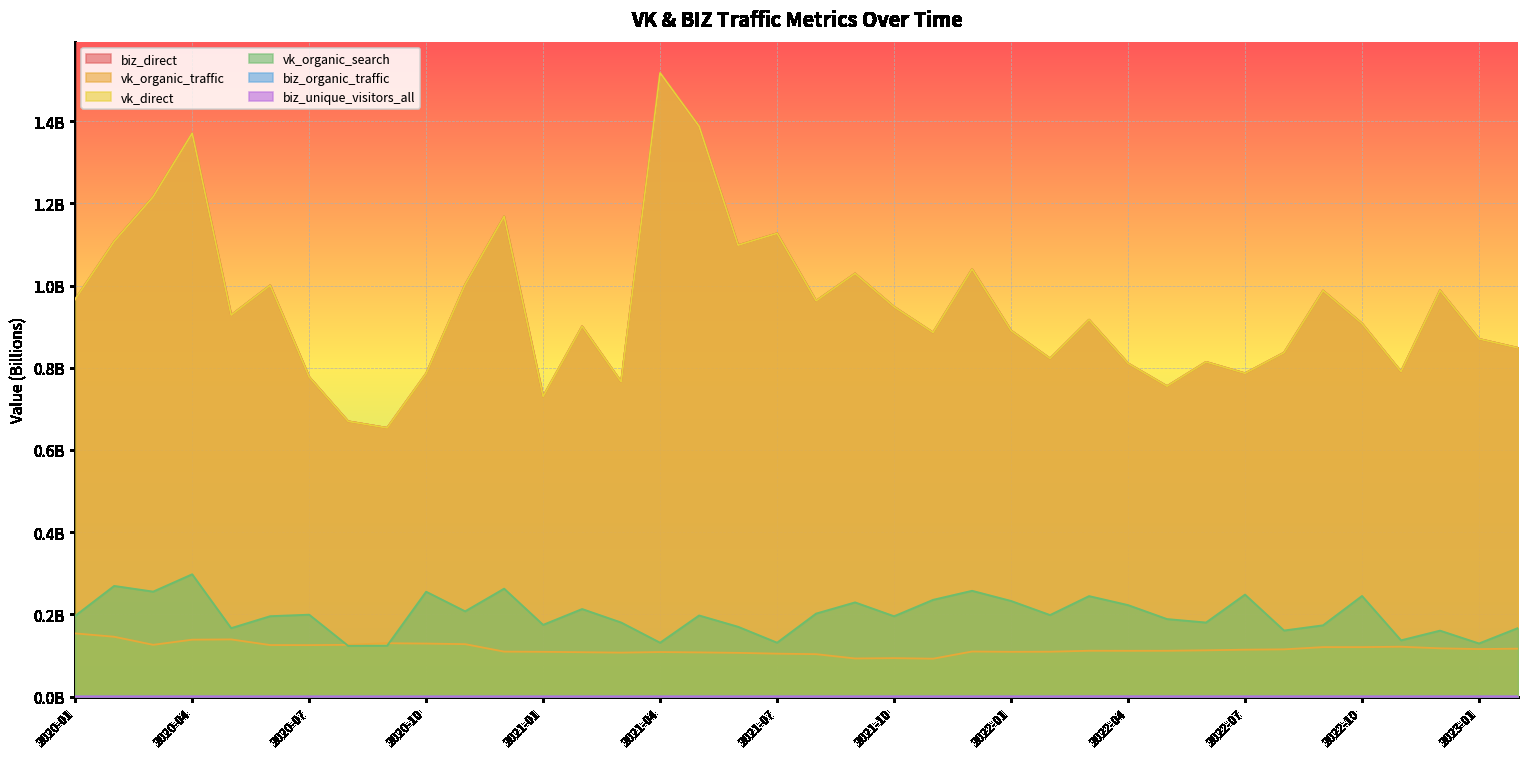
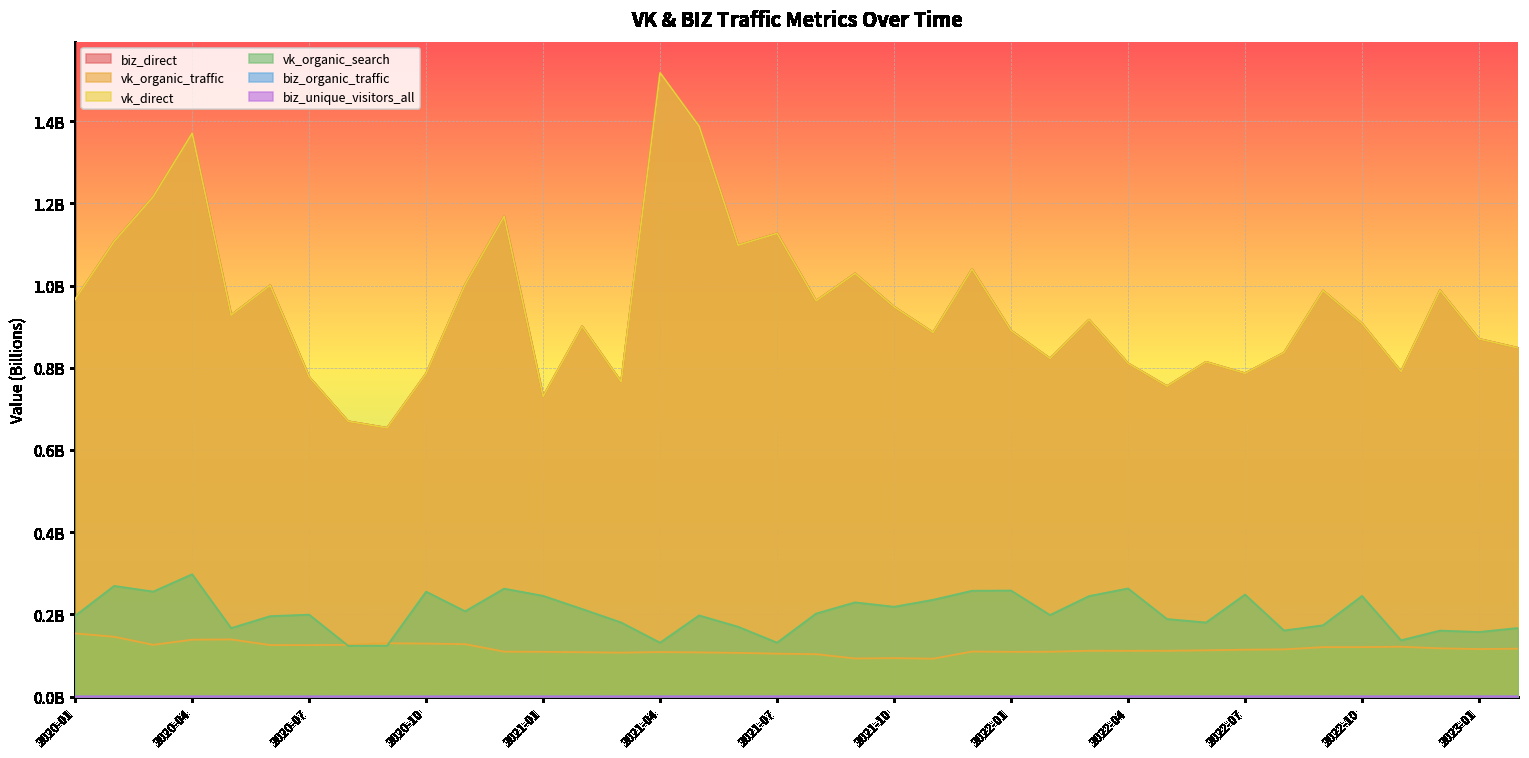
  {
    "vk_organic_search": {
      "2020-01": 200000000,
      "2020-04": 300000000,
      "2020-07": 200000000,
      "2020-10": 260000000,
-     "2021-01": 170000000,
+     "2021-01": 240000000,
      "2021-04": 130000000,
      "2021-07": 130000000,
-     "2021-10": 200000000,
-     "2022-01": 230000000,
-     "2022-04": 220000000,
+     "2021-10": 220000000,
+     "2022-01": 260000000,
+     "2022-04": 260000000,
      "2022-07": 250000000,
      "2022-10": 240000000,
-     "2023-01": 130000000
+     "2023-01": 160000000
    },
    "biz_unique_visitors_all": {
      "2020-01": 0,
      "2020-04": 0,
      "2020-07": 0,
      "2020-10": 0,
      "2021-01": 0,
      "2021-04": 0,
      "2021-07": 0,
      "2021-10": 0,
      "2022-01": 0,
      "2022-04": 0,
      "2022-07": 0,
      "2022-10": 0,
      "2023-01": 0
    }
  }
